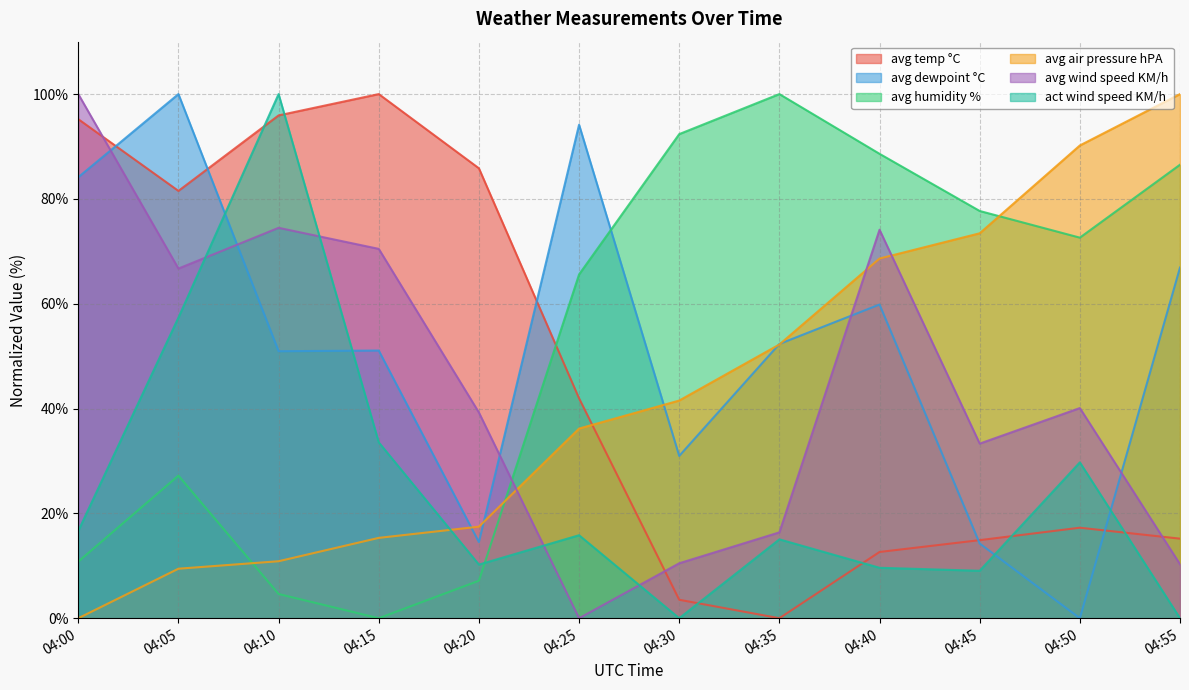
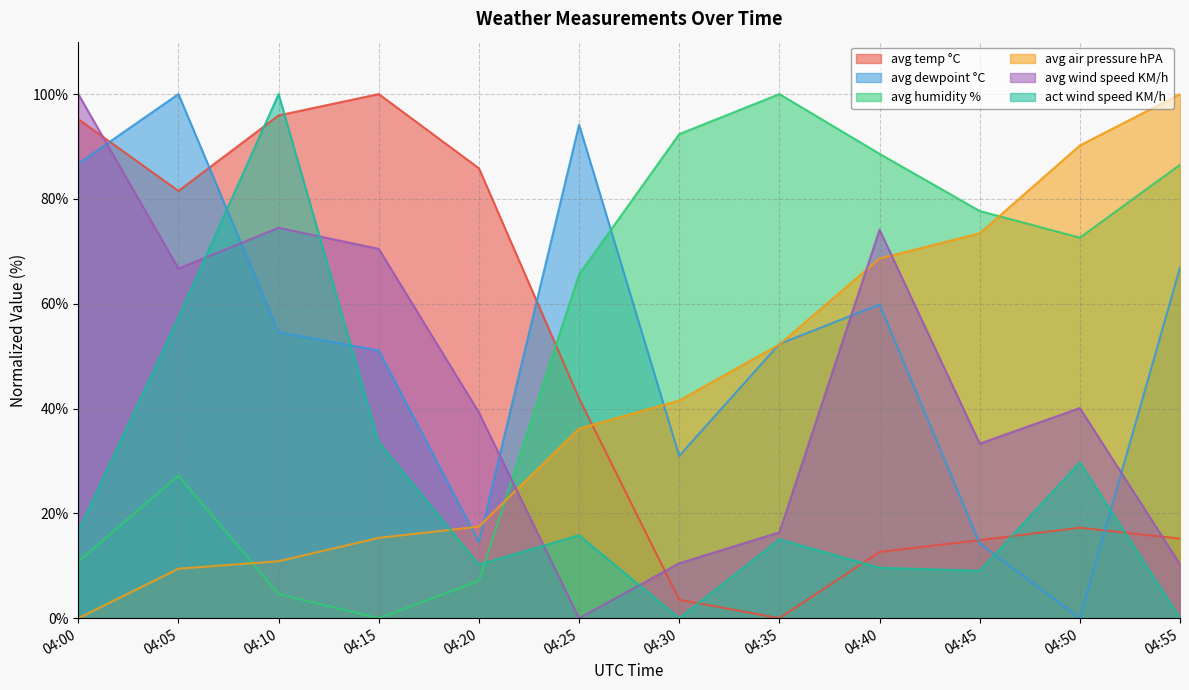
  {
    "avg temp °C": {
      "04:00": "95%",
      "04:05": "82%",
      "04:10": "96%",
      "04:15": "100%",
      "04:20": "86%",
      "04:25": "42%",
      "04:30": "4%",
      "04:35": "0%",
      "04:40": "13%",
      "04:45": "15%",
      "04:50": "17%",
      "04:55": "15%"
    },
    "avg dewpoint °C": {
-     "04:00": "84%",
+     "04:00": "87%",
      "04:05": "100%",
-     "04:10": "51%",
+     "04:10": "55%",
      "04:15": "51%",
      "04:20": "15%",
      "04:25": "94%",
      "04:30": "31%",
      "04:40": "60%",
      "04:45": "14%",
      "04:50": "0%",
      "04:55": "67%"
    },
    "avg air pressure hPA": {
      "04:00": "0%",
      "04:05": "9%",
      "04:10": "11%",
      "04:15": "15%",
      "04:20": "17%",
      "04:25": "36%",
      "04:30": "42%",
      "04:40": "69%",
      "04:45": "73%",
      "04:50": "90%",
      "04:55": "100%"
    },
    "avg wind speed KM/h": {
      "04:00": "100%",
      "04:05": "67%",
      "04:10": "74%",
      "04:15": "70%",
      "04:20": "39%",
      "04:25": "0%",
      "04:30": "10%",
      "04:35": "16%",
      "04:40": "74%",
      "04:45": "33%",
      "04:50": "40%",
      "04:55": "10%"
    }
  }
